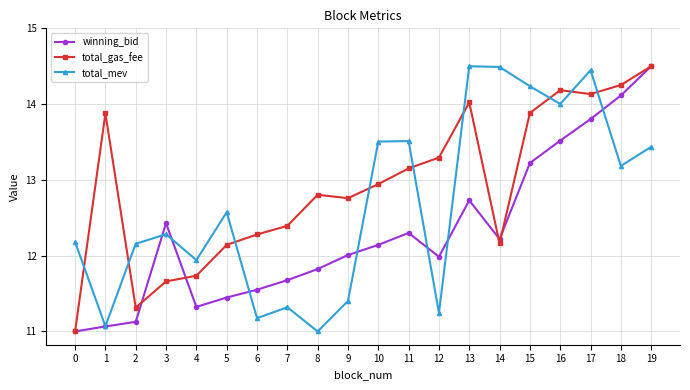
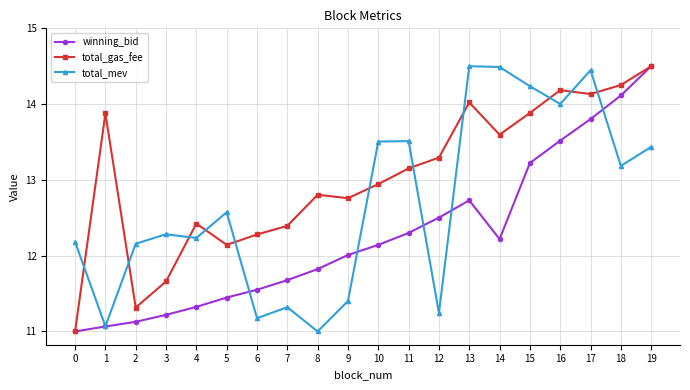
  {
    "winning_bid": {
      "2": 11.1,
-     "3": 12.4,
+     "3": 11.2,
      "4": 11.3,
      "5": 11.4,
      "6": 11.6,
      "7": 11.7,
      "8": 11.8,
      "9": 12.0,
      "10": 12.1,
      "11": 12.3,
-     "12": 12.0,
+     "12": 12.5,
      "13": 12.7,
      "14": 12.2,
      "15": 13.2,
      "16": 13.5,
      "17": 13.8,
      "18": 14.1
    },
    "total_gas_fee": {
      "1": 13.9,
      "2": 11.3,
      "3": 11.7,
-     "4": 11.7,
+     "4": 12.4,
      "5": 12.1,
      "6": 12.3,
      "7": 12.4,
      "8": 12.8,
      "9": 12.8,
      "10": 12.9,
      "11": 13.2,
      "12": 13.3,
      "13": 14.0,
-     "14": 12.2,
+     "14": 13.6,
      "15": 13.9,
      "16": 14.2,
      "17": 14.1,
      "18": 14.3
    },
    "total_mev": {
      "0": 12.2,
      "2": 12.2,
      "3": 12.3,
-     "4": 11.9,
+     "4": 12.2,
      "5": 12.6,
      "6": 11.2,
      "7": 11.3,
      "8": 11.0,
      "9": 11.4,
      "10": 13.5,
      "11": 13.5,
      "12": 11.2,
      "13": 14.5,
      "14": 14.5,
      "15": 14.2,
      "16": 14.0,
      "17": 14.4,
      "18": 13.2,
      "19": 13.4
    }
  }
